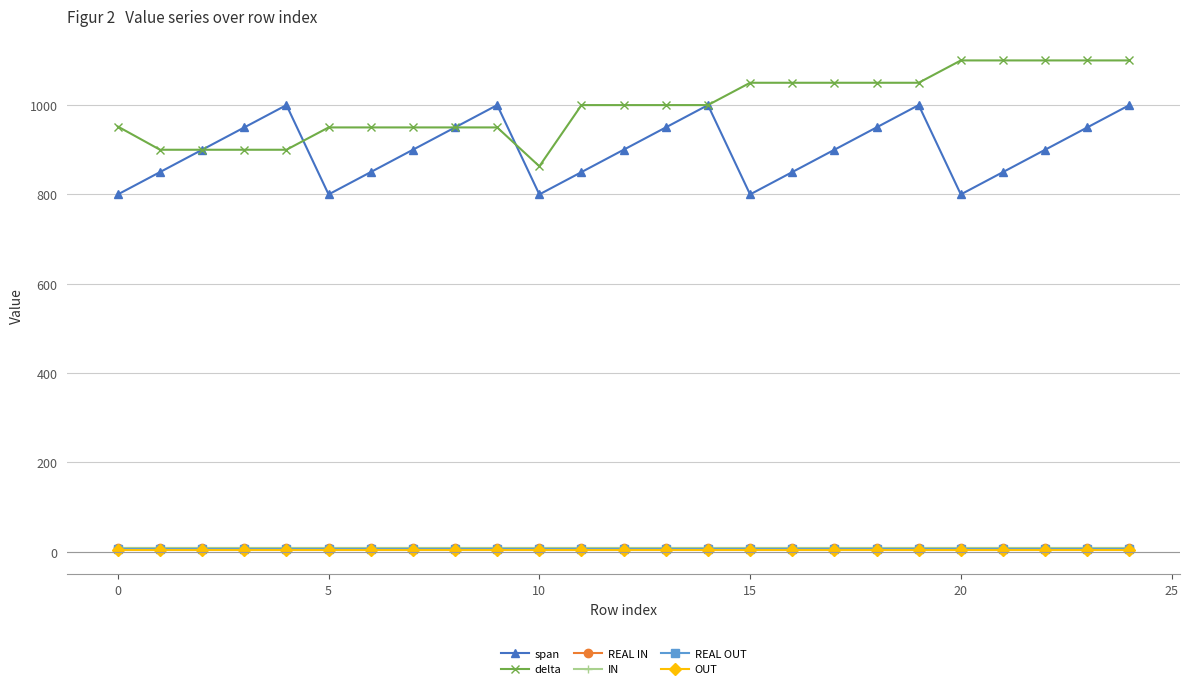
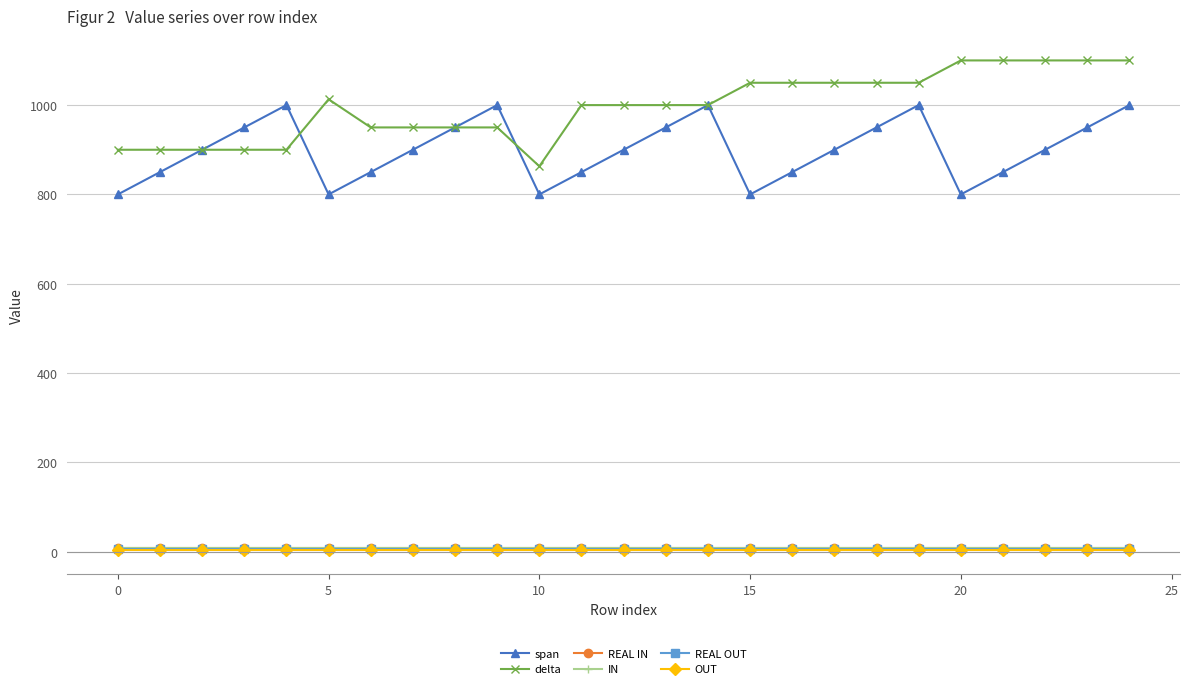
  {
    "delta": {
-     "0": 950,
-     "5": 950,
+     "0": 900,
+     "5": 1010,
      "10": 860,
      "15": 1050,
      "20": 1100
    }
  }
